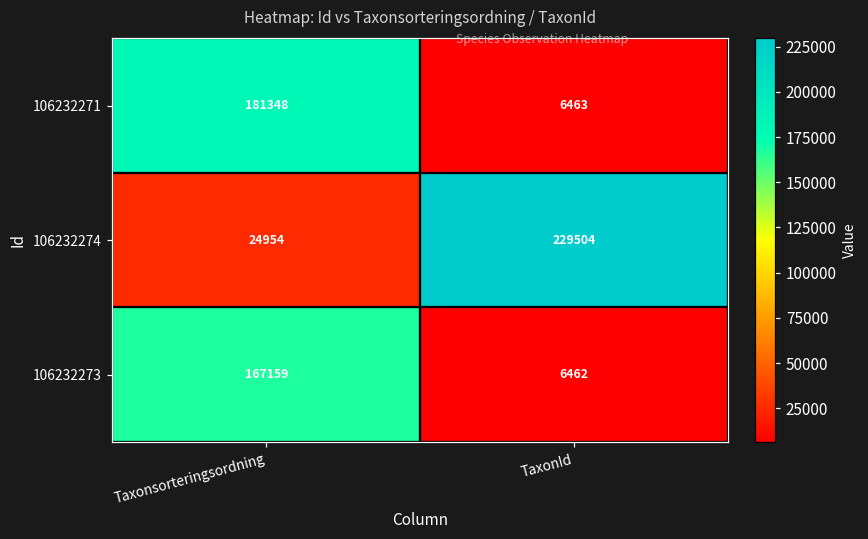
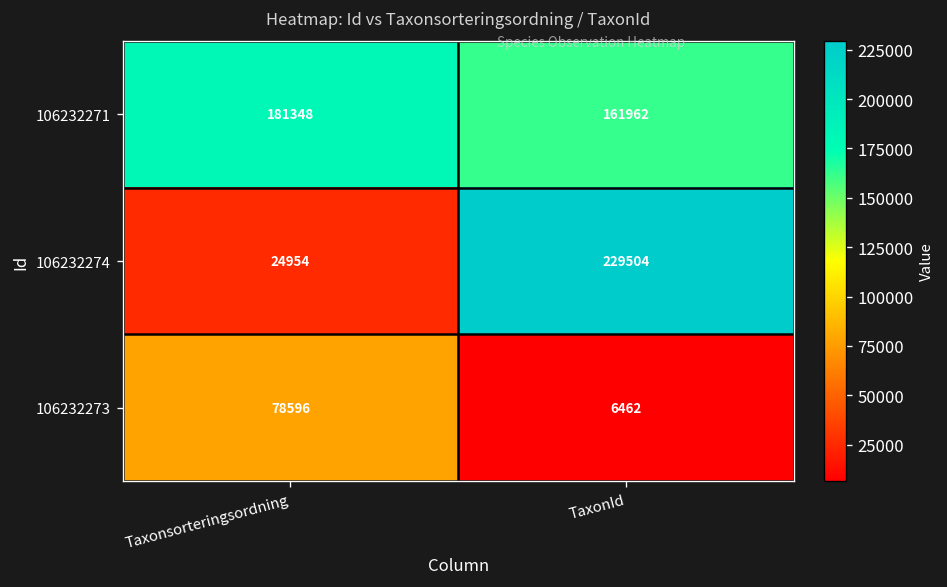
  {
    "106232271": {
      "Taxonsorteringsordning": 181348,
-     "TaxonId": 6463
+     "TaxonId": 161962
    },
    "106232274": {
      "Taxonsorteringsordning": 24954,
      "TaxonId": 229504
    },
    "106232273": {
-     "Taxonsorteringsordning": 167159,
+     "Taxonsorteringsordning": 78596,
      "TaxonId": 6462
    }
  }
